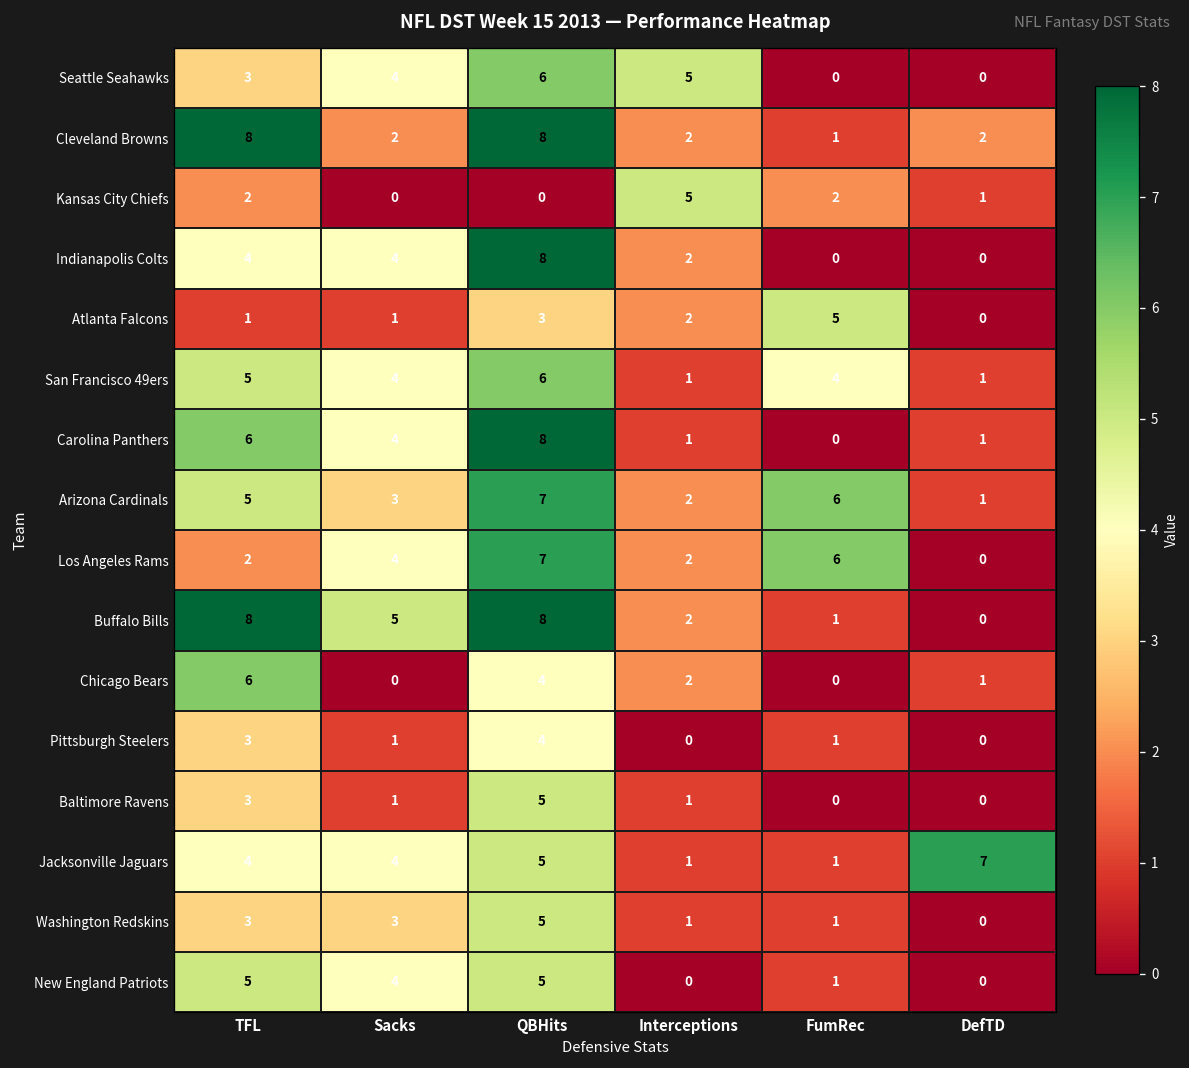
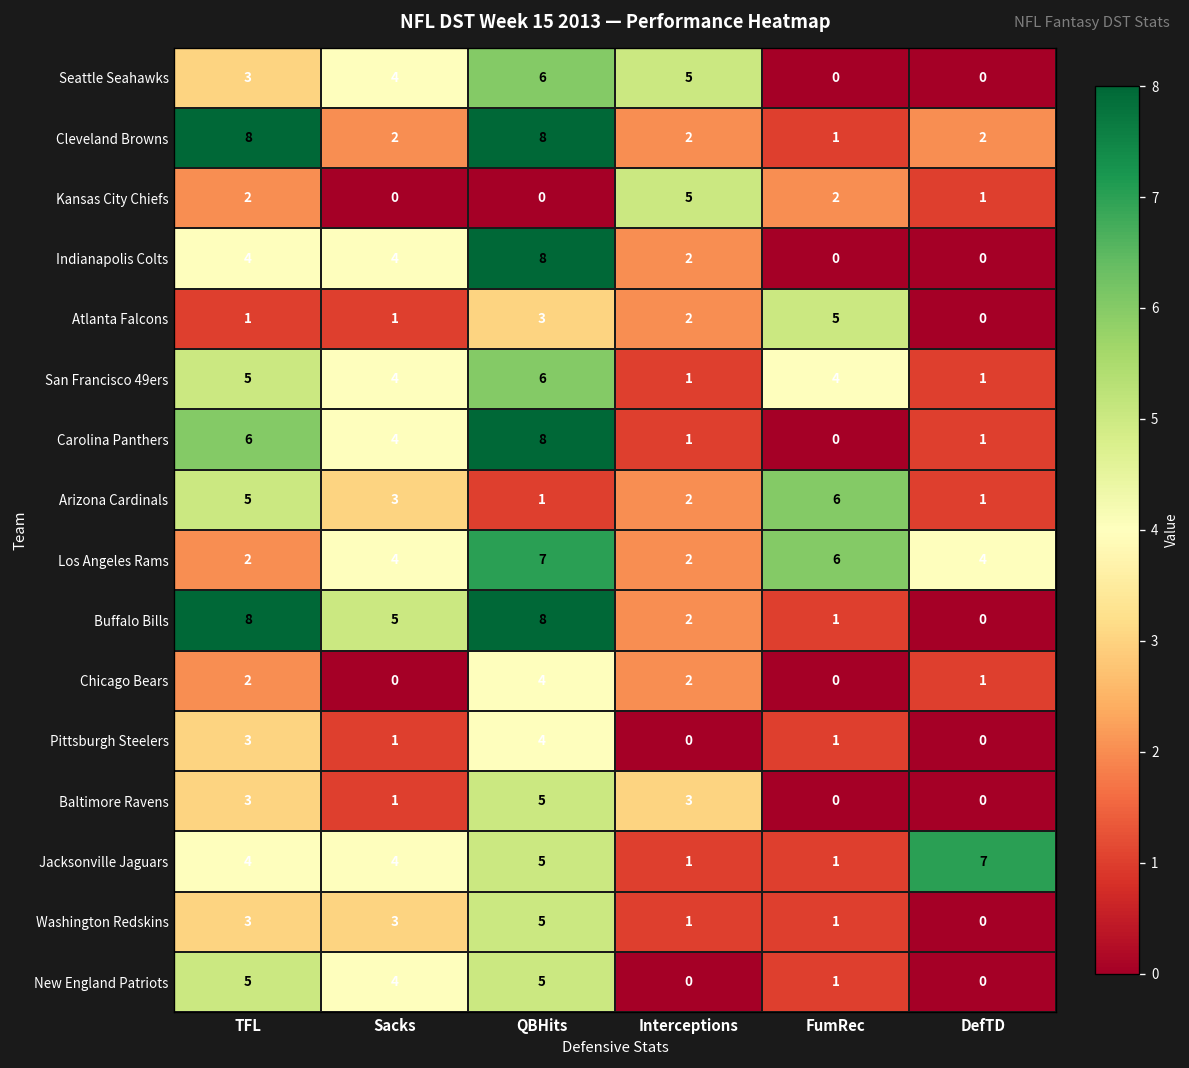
  {
    "Seattle Seahawks": {
      "TFL": 3,
      "Sacks": 4,
      "QBHits": 6,
      "Interceptions": 5,
      "FumRec": 0,
      "DefTD": 0
    },
    "Cleveland Browns": {
      "TFL": 8,
      "Sacks": 2,
      "QBHits": 8,
      "Interceptions": 2,
      "FumRec": 1,
      "DefTD": 2
    },
    "Kansas City Chiefs": {
      "TFL": 2,
      "Sacks": 0,
      "QBHits": 0,
      "Interceptions": 5,
      "FumRec": 2,
      "DefTD": 1
    },
    "Indianapolis Colts": {
      "TFL": 4,
      "Sacks": 4,
      "QBHits": 8,
      "Interceptions": 2,
      "FumRec": 0,
      "DefTD": 0
    },
    "Atlanta Falcons": {
      "TFL": 1,
      "Sacks": 1,
      "QBHits": 3,
      "Interceptions": 2,
      "FumRec": 5,
      "DefTD": 0
    },
    "San Francisco 49ers": {
      "TFL": 5,
      "Sacks": 4,
      "QBHits": 6,
      "Interceptions": 1,
      "FumRec": 4,
      "DefTD": 1
    },
    "Carolina Panthers": {
      "TFL": 6,
      "Sacks": 4,
      "QBHits": 8,
      "Interceptions": 1,
      "FumRec": 0,
      "DefTD": 1
    },
    "Arizona Cardinals": {
      "TFL": 5,
      "Sacks": 3,
-     "QBHits": 7,
+     "QBHits": 1,
      "Interceptions": 2,
      "FumRec": 6,
      "DefTD": 1
    },
    "Los Angeles Rams": {
      "TFL": 2,
      "Sacks": 4,
      "QBHits": 7,
      "Interceptions": 2,
      "FumRec": 6,
-     "DefTD": 0
+     "DefTD": 4
    },
    "Buffalo Bills": {
      "TFL": 8,
      "Sacks": 5,
      "QBHits": 8,
      "Interceptions": 2,
      "FumRec": 1,
      "DefTD": 0
    },
    "Chicago Bears": {
-     "TFL": 6,
+     "TFL": 2,
      "Sacks": 0,
      "QBHits": 4,
      "Interceptions": 2,
      "FumRec": 0,
      "DefTD": 1
    },
    "Pittsburgh Steelers": {
      "TFL": 3,
      "Sacks": 1,
      "QBHits": 4,
      "Interceptions": 0,
      "FumRec": 1,
      "DefTD": 0
    },
    "Baltimore Ravens": {
      "TFL": 3,
      "Sacks": 1,
      "QBHits": 5,
-     "Interceptions": 1,
+     "Interceptions": 3,
      "FumRec": 0,
      "DefTD": 0
    },
    "Jacksonville Jaguars": {
      "TFL": 4,
      "Sacks": 4,
      "QBHits": 5,
      "Interceptions": 1,
      "FumRec": 1,
      "DefTD": 7
    },
    "Washington Redskins": {
      "TFL": 3,
      "Sacks": 3,
      "QBHits": 5,
      "Interceptions": 1,
      "FumRec": 1,
      "DefTD": 0
    },
    "New England Patriots": {
      "TFL": 5,
      "Sacks": 4,
      "QBHits": 5,
      "Interceptions": 0,
      "FumRec": 1,
      "DefTD": 0
    }
  }
